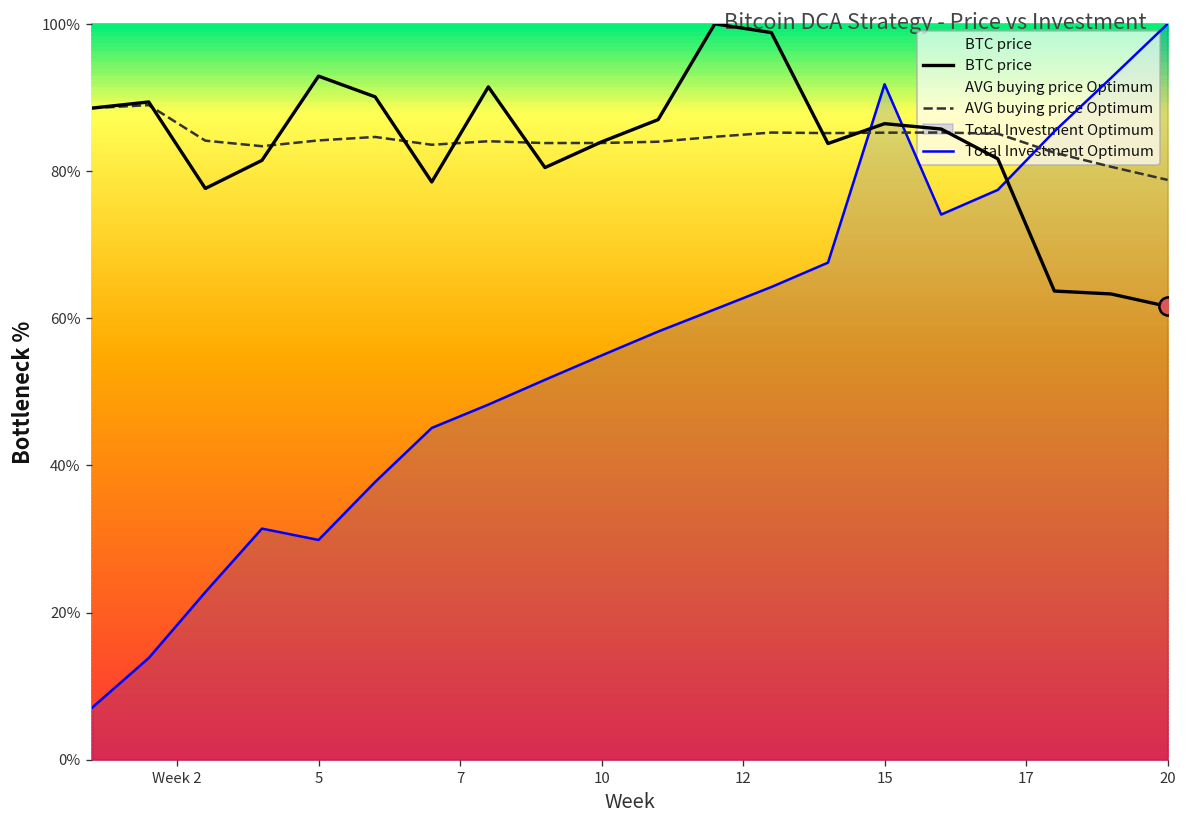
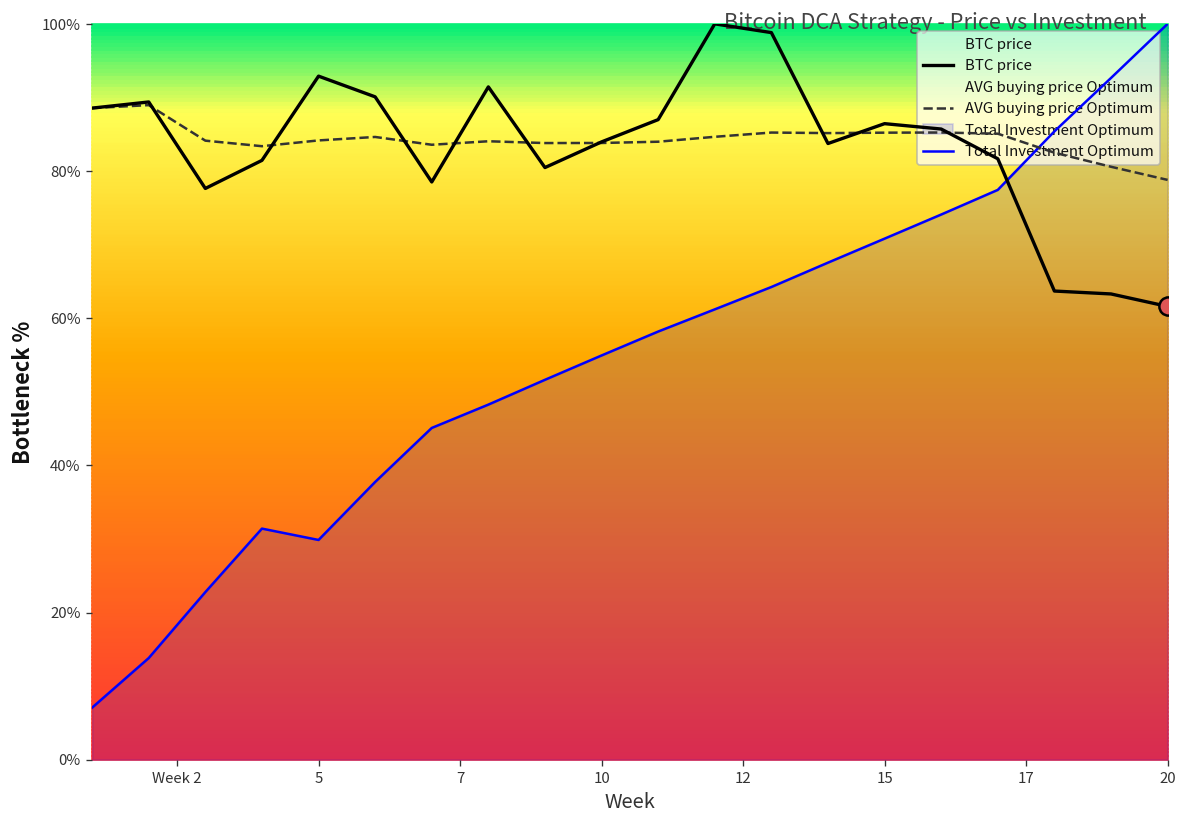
  {
    "Total Investment Optimum": {
      "5": "30%",
      "10": "55%",
-     "15": "92%",
+     "15": "71%",
      "20": "100%"
    }
  }
